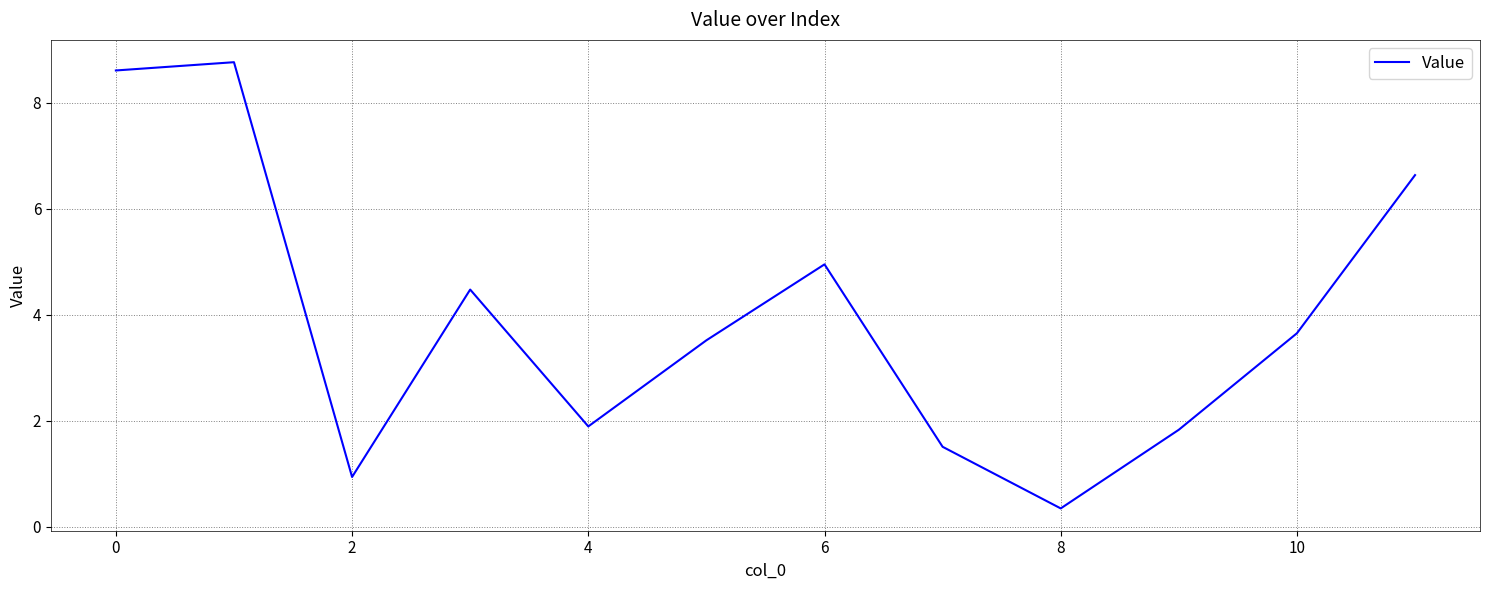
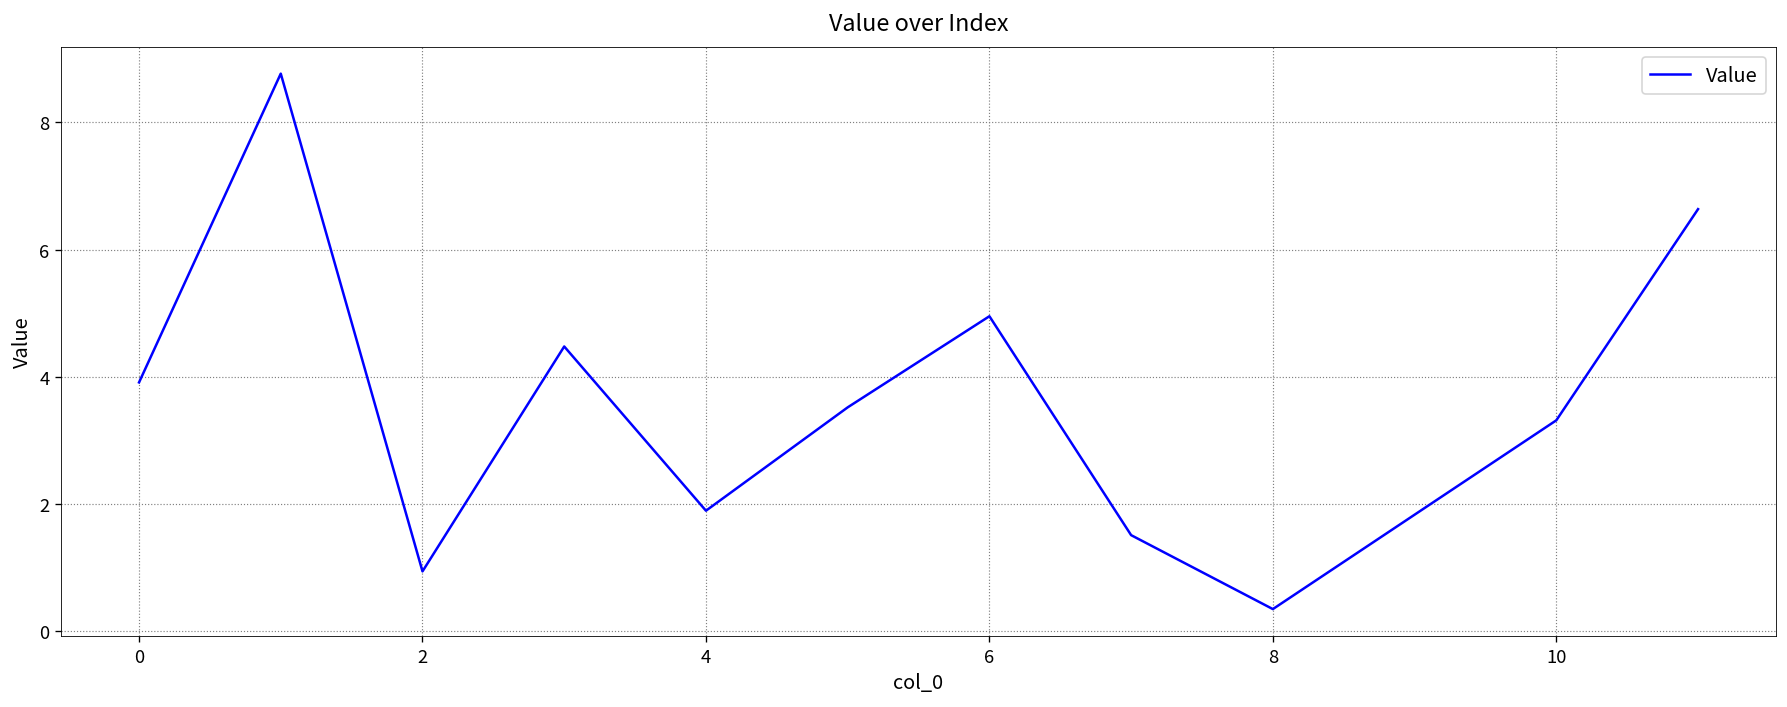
  {
-   "0": 8.6,
+   "0": 3.9,
    "2": 0.9,
    "4": 1.9,
    "6": 5.0,
    "8": 0.3,
-   "10": 3.7
+   "10": 3.3
  }
